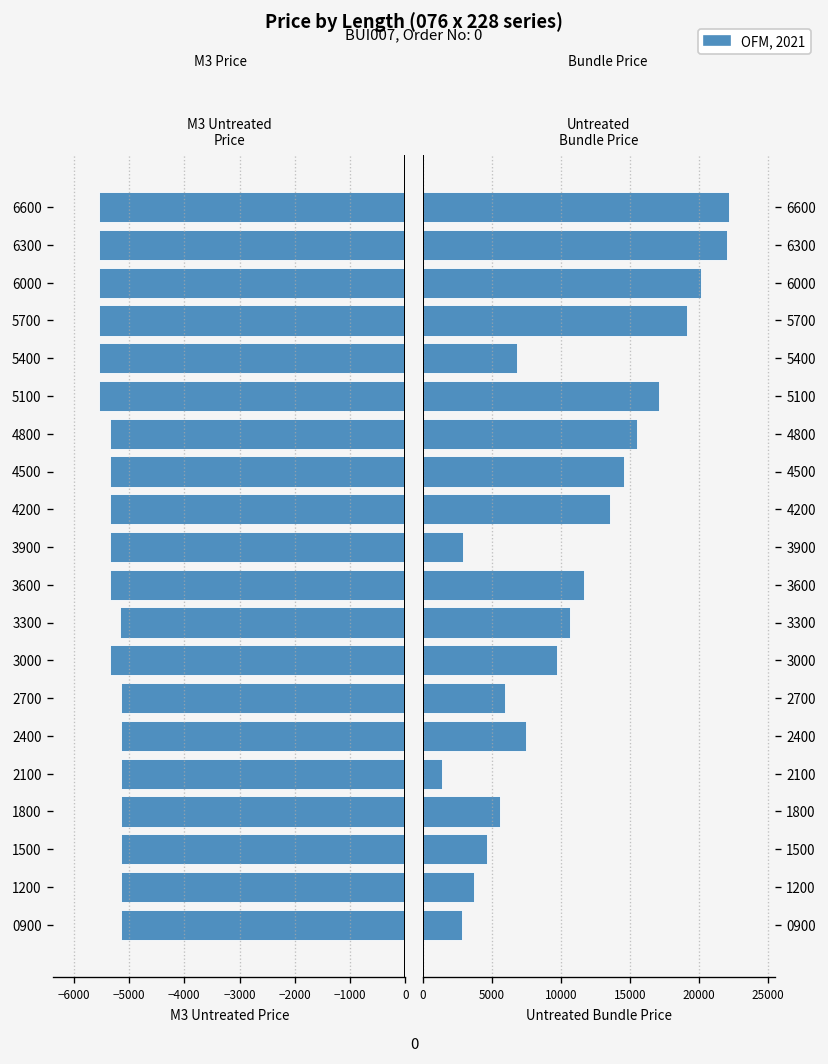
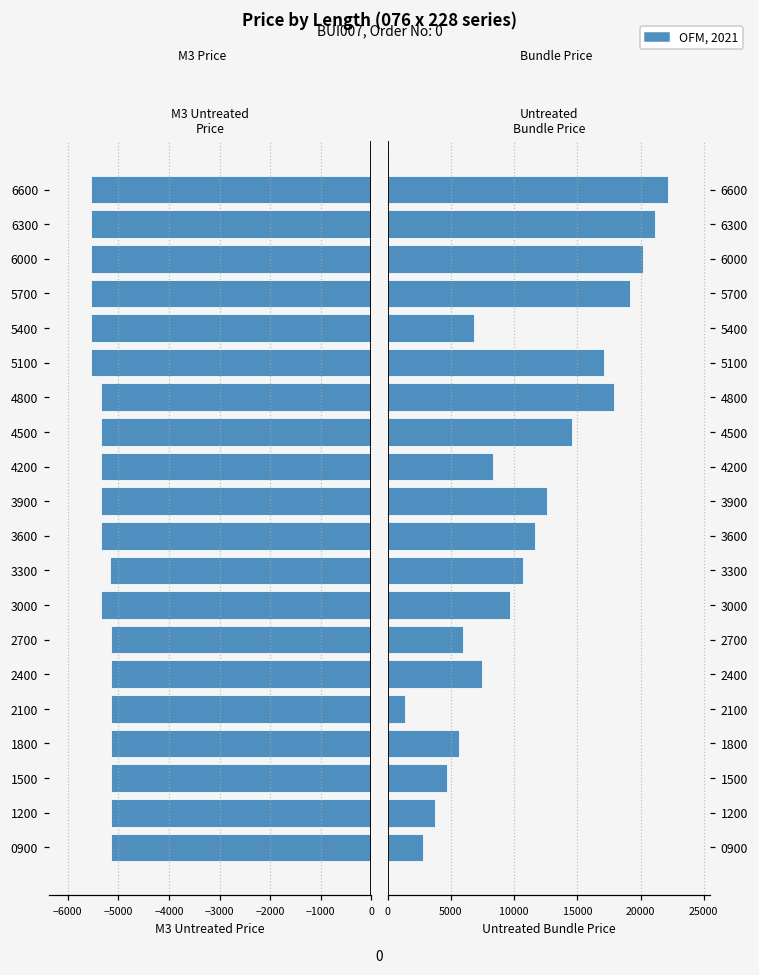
  {
    "M3 Untreated Price": {
      "6600": -5500,
      "6300": -5500,
      "6000": -5500,
      "5700": -5500,
      "5400": -5500,
      "5100": -5500,
      "4800": -5300,
      "4500": -5300,
      "4200": -5300,
      "3900": -5300,
      "3600": -5300,
      "3300": -5200,
      "3000": -5300,
      "2700": -5100,
      "2400": -5100,
      "2100": -5100,
      "1800": -5100,
      "1500": -5100,
      "1200": -5100,
      "0900": -5100
    },
    "Untreated Bundle Price": {
      "6600": 22200,
-     "6300": 22000,
+     "6300": 21200,
      "6000": 20200,
      "5700": 19200,
      "5400": 6800,
      "5100": 17100,
-     "4800": 15500,
+     "4800": 17900,
      "4500": 14600,
-     "4200": 13600,
-     "3900": 2900,
+     "4200": 8300,
+     "3900": 12600,
      "3600": 11700,
      "3300": 10700,
      "3000": 9700,
      "2700": 6000,
      "2400": 7500,
      "2100": 1400,
      "1800": 5600,
      "1500": 4700,
      "1200": 3700,
      "0900": 2800
    }
  }
